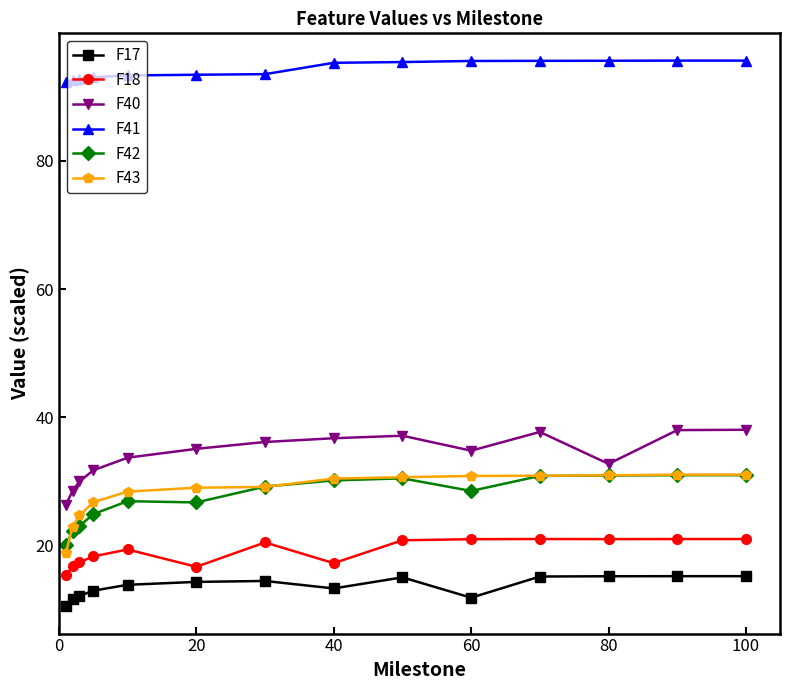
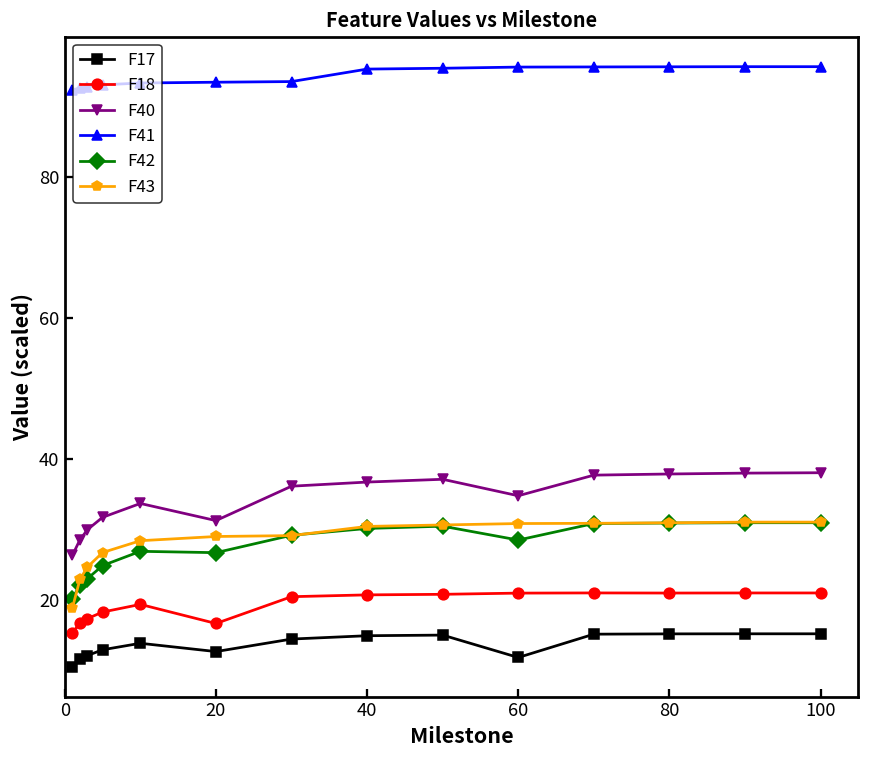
  {
    "F17": {
-     "20": 14,
-     "40": 13,
+     "20": 13,
+     "40": 15,
      "60": 12,
      "80": 15,
      "100": 15
    },
    "F18": {
      "20": 17,
-     "40": 17,
+     "40": 21,
      "60": 21,
      "80": 21,
      "100": 21
    },
    "F40": {
-     "20": 35,
+     "20": 31,
      "40": 37,
      "60": 35,
-     "80": 33,
+     "80": 38,
      "100": 38
    },
    "F41": {
      "20": 93,
      "40": 95,
      "60": 96,
      "80": 96,
      "100": 96
    },
    "F42": {
      "20": 27,
      "60": 29
    },
    "F43": {
      "20": 29,
      "60": 31
    }
  }
